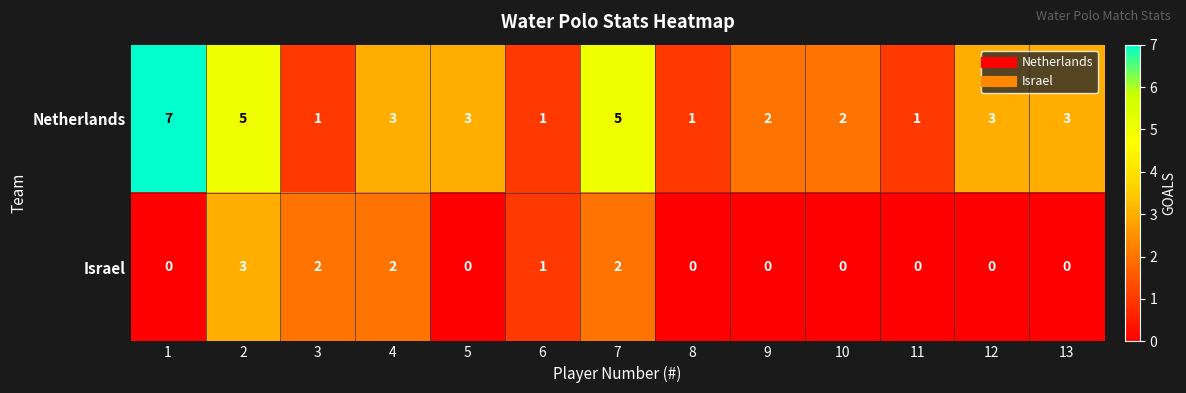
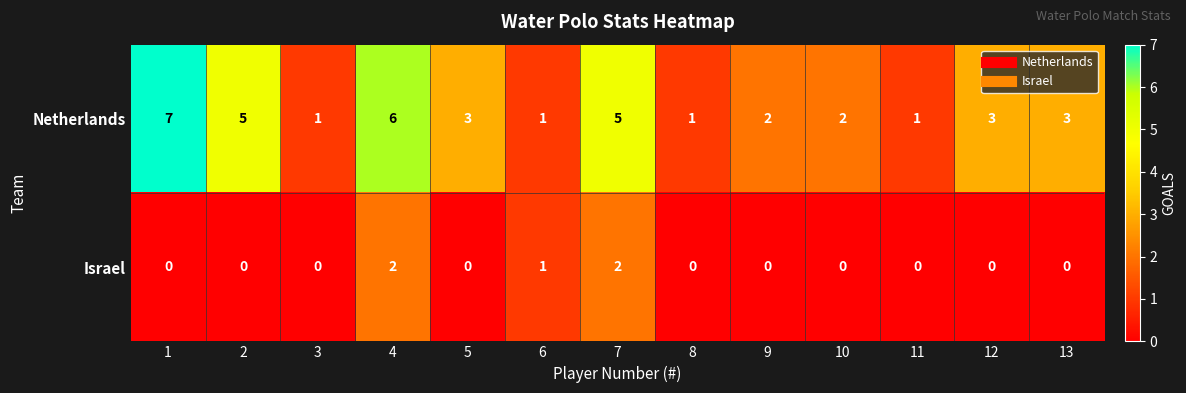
  {
    "Netherlands": {
      "1": 7,
      "2": 5,
      "3": 1,
-     "4": 3,
+     "4": 6,
      "5": 3,
      "6": 1,
      "7": 5,
      "8": 1,
      "9": 2,
      "10": 2,
      "11": 1,
      "12": 3,
      "13": 3
    },
    "Israel": {
      "1": 0,
-     "2": 3,
-     "3": 2,
+     "2": 0,
+     "3": 0,
      "4": 2,
      "5": 0,
      "6": 1,
      "7": 2,
      "8": 0,
      "9": 0,
      "10": 0,
      "11": 0,
      "12": 0,
      "13": 0
    }
  }
